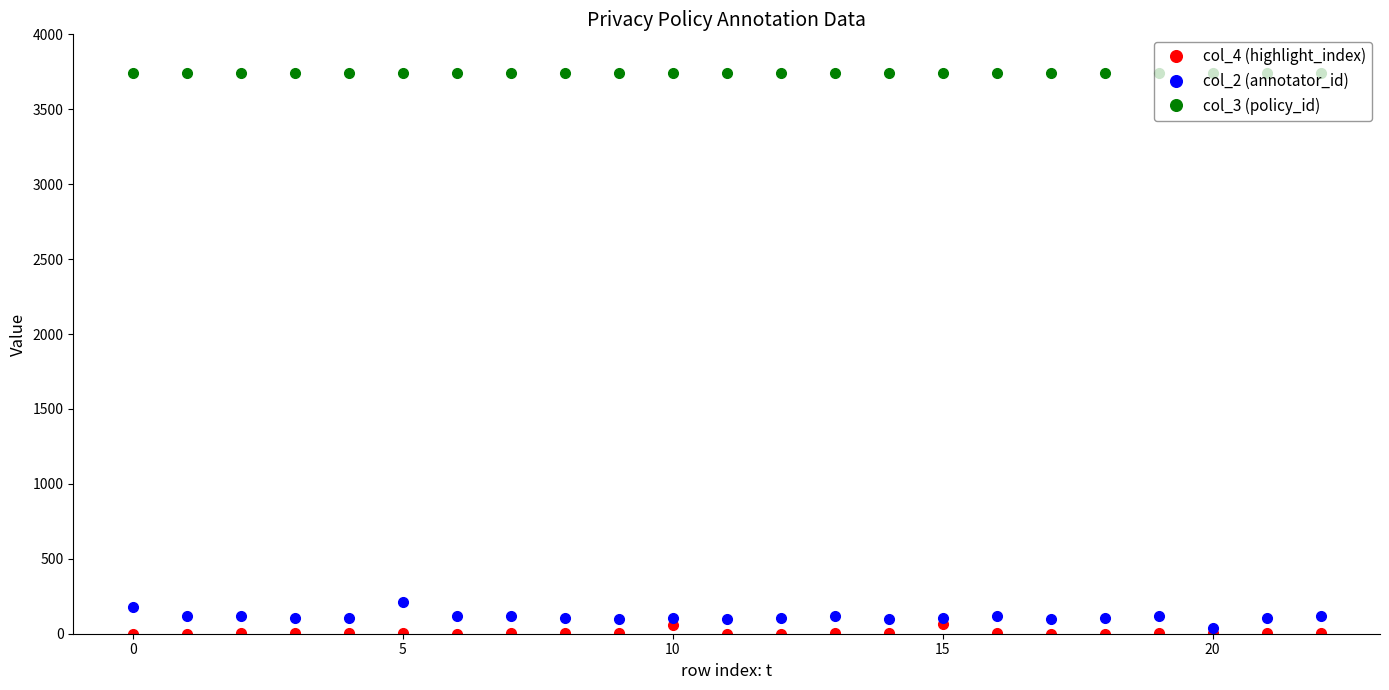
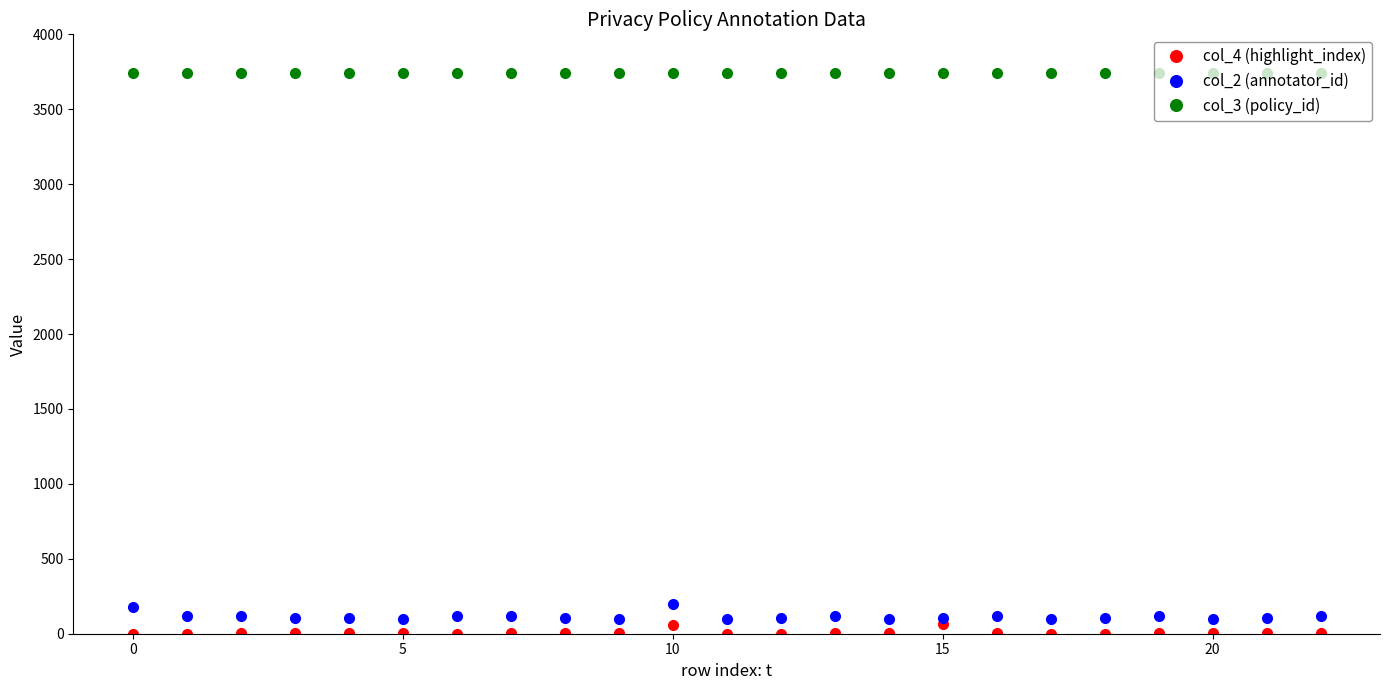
  {
    "col_4 (highlight_index)": {
      "0": 0,
      "5": 10,
      "10": 60,
      "15": 70,
      "20": 0
    },
    "col_2 (annotator_id)": {
      "0": 180,
-     "5": 210,
-     "10": 100,
+     "5": 100,
+     "10": 200,
      "15": 100,
-     "20": 40
+     "20": 100
    },
    "col_3 (policy_id)": {
      "0": 3740,
      "5": 3740,
      "10": 3740,
      "15": 3740
    }
  }
